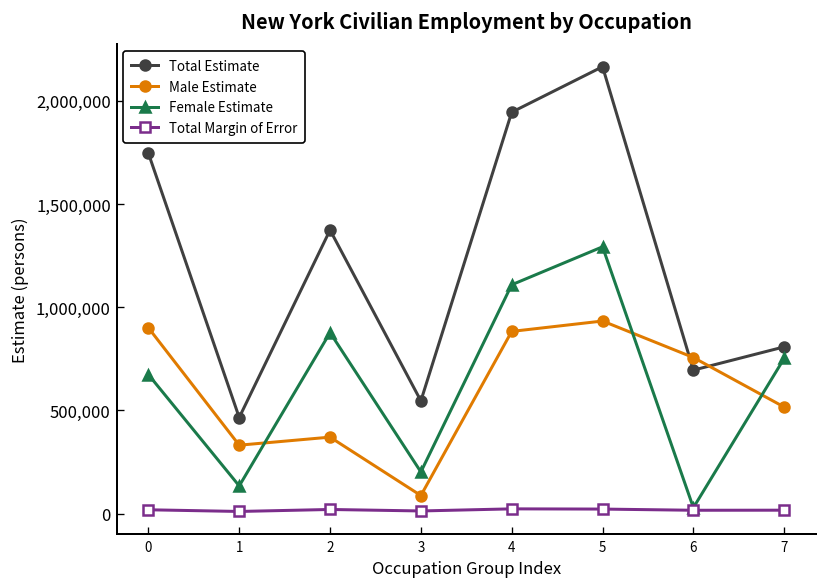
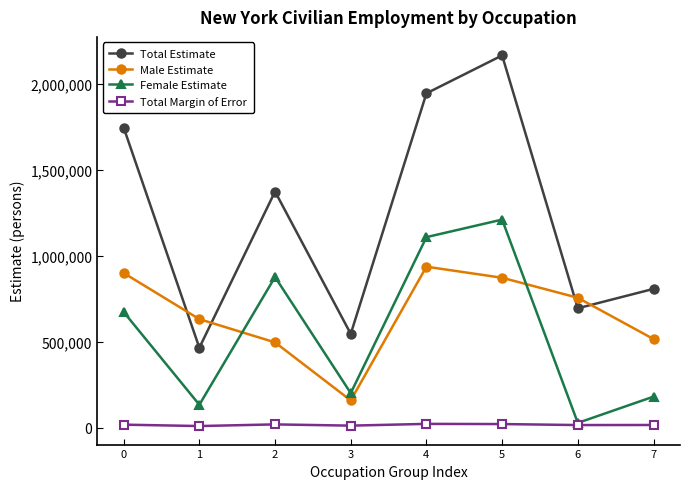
  {
    "Total Estimate": {
      "0": "1,750,000",
      "1": "470,000",
      "2": "1,370,000",
      "3": "550,000",
      "4": "1,940,000",
      "5": "2,170,000",
      "6": "700,000",
      "7": "810,000"
    },
    "Male Estimate": {
      "0": "900,000",
-     "1": "330,000",
-     "2": "370,000",
-     "3": "90,000",
-     "4": "880,000",
-     "5": "930,000",
+     "1": "630,000",
+     "2": "500,000",
+     "3": "160,000",
+     "4": "940,000",
+     "5": "870,000",
      "6": "760,000",
      "7": "520,000"
    },
    "Female Estimate": {
      "0": "670,000",
      "1": "130,000",
      "2": "880,000",
      "3": "200,000",
      "4": "1,110,000",
-     "5": "1,290,000",
-     "7": "750,000"
+     "5": "1,210,000",
+     "7": "180,000"
    },
    "Total Margin of Error": {
      "0": "20,000",
      "1": "10,000",
      "2": "20,000",
      "3": "10,000",
      "4": "20,000",
      "5": "20,000",
      "7": "20,000"
    }
  }
